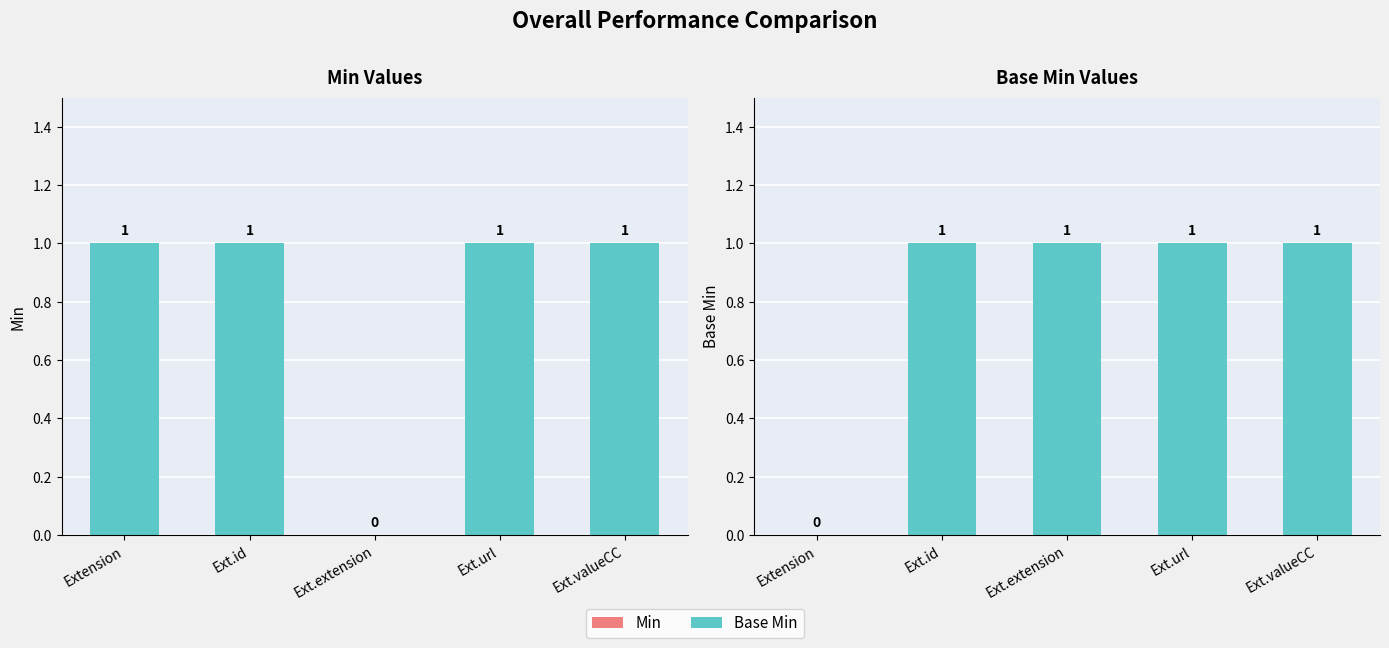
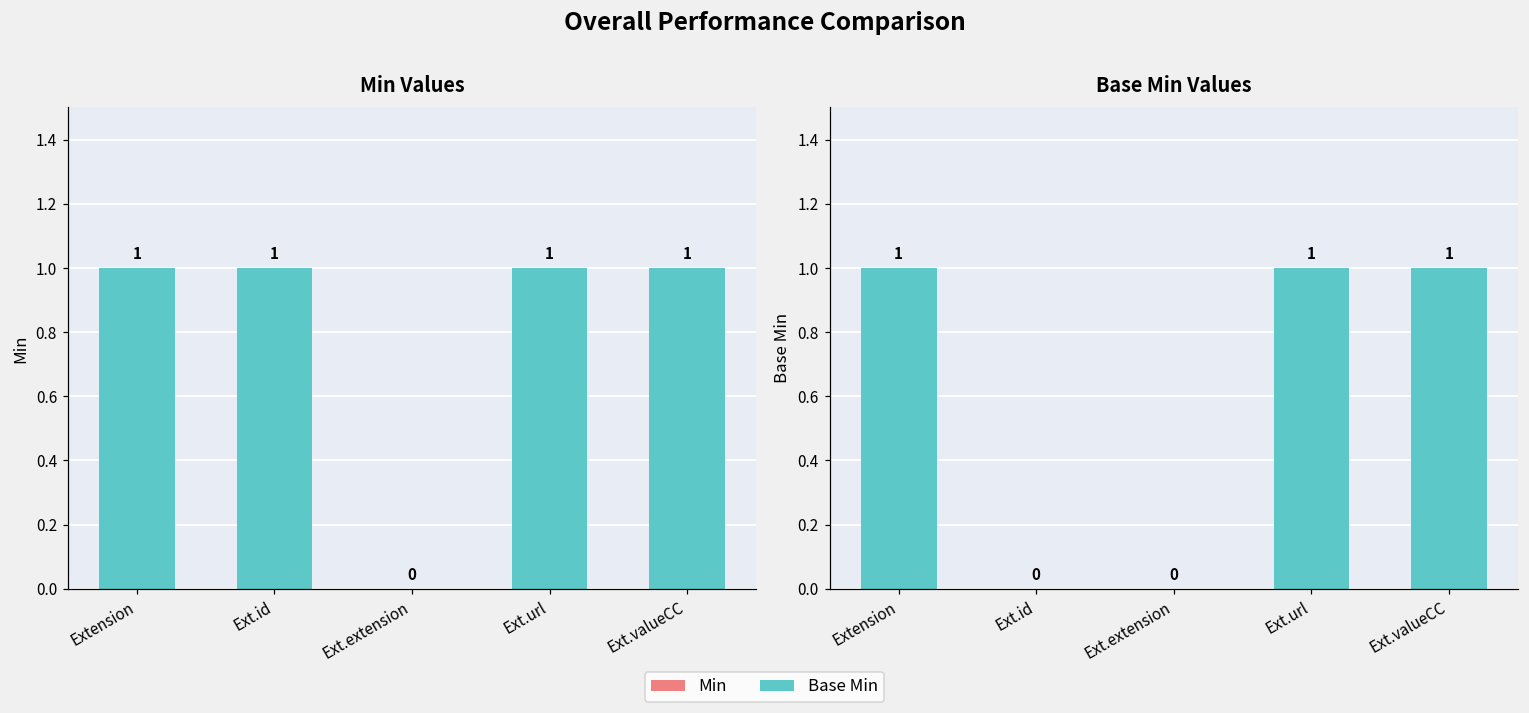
  {
    "Min Values": {
      "Extension": 1,
      "Ext.id": 1,
      "Ext.extension": 0,
      "Ext.url": 1,
      "Ext.valueCC": 1
    },
    "Base Min Values": {
-     "Extension": 0,
-     "Ext.id": 1,
-     "Ext.extension": 1,
+     "Extension": 1,
+     "Ext.id": 0,
+     "Ext.extension": 0,
      "Ext.url": 1,
      "Ext.valueCC": 1
    }
  }
